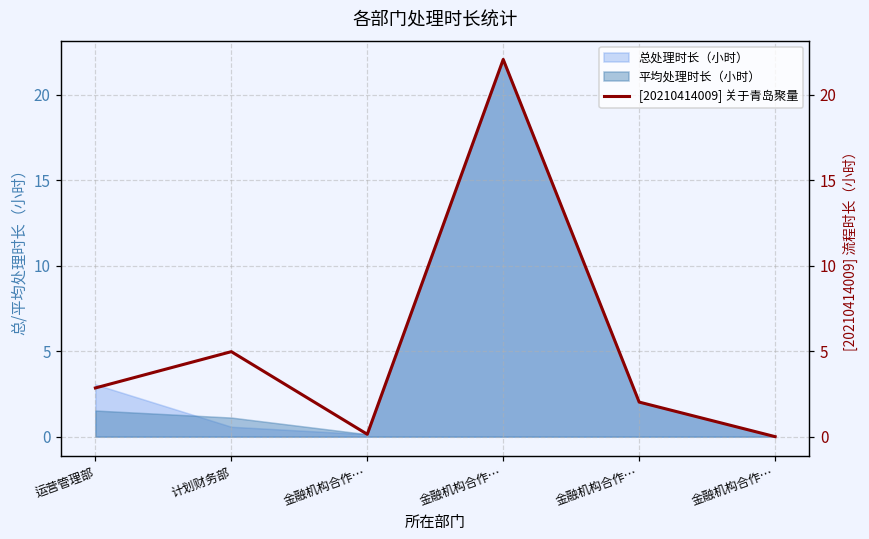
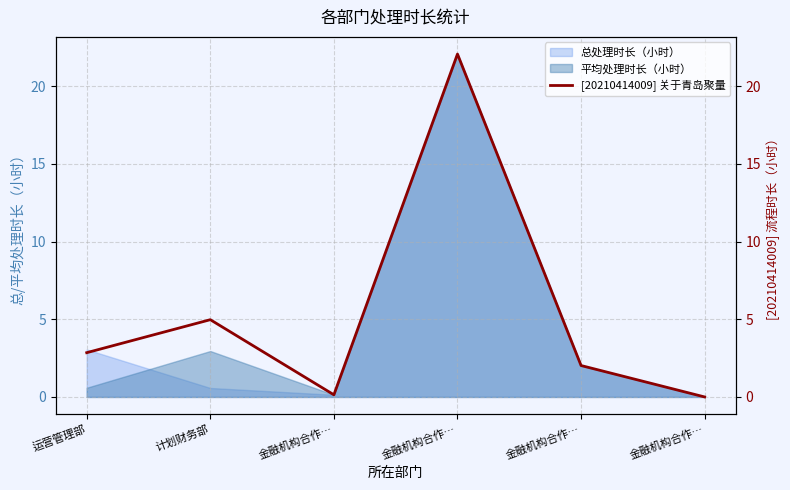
  {
    "总处理时长（小时）": {
      "运营管理部": 3.1,
      "计划财务部": 0.6
    },
    "平均处理时长（小时）": {
-     "运营管理部": 1.5,
-     "计划财务部": 1.1
+     "运营管理部": 0.6,
+     "计划财务部": 3.0
    },
    "[20210414009] 关于青岛聚量": {
      "运营管理部": 2.8,
      "计划财务部": 5.0
    }
  }
